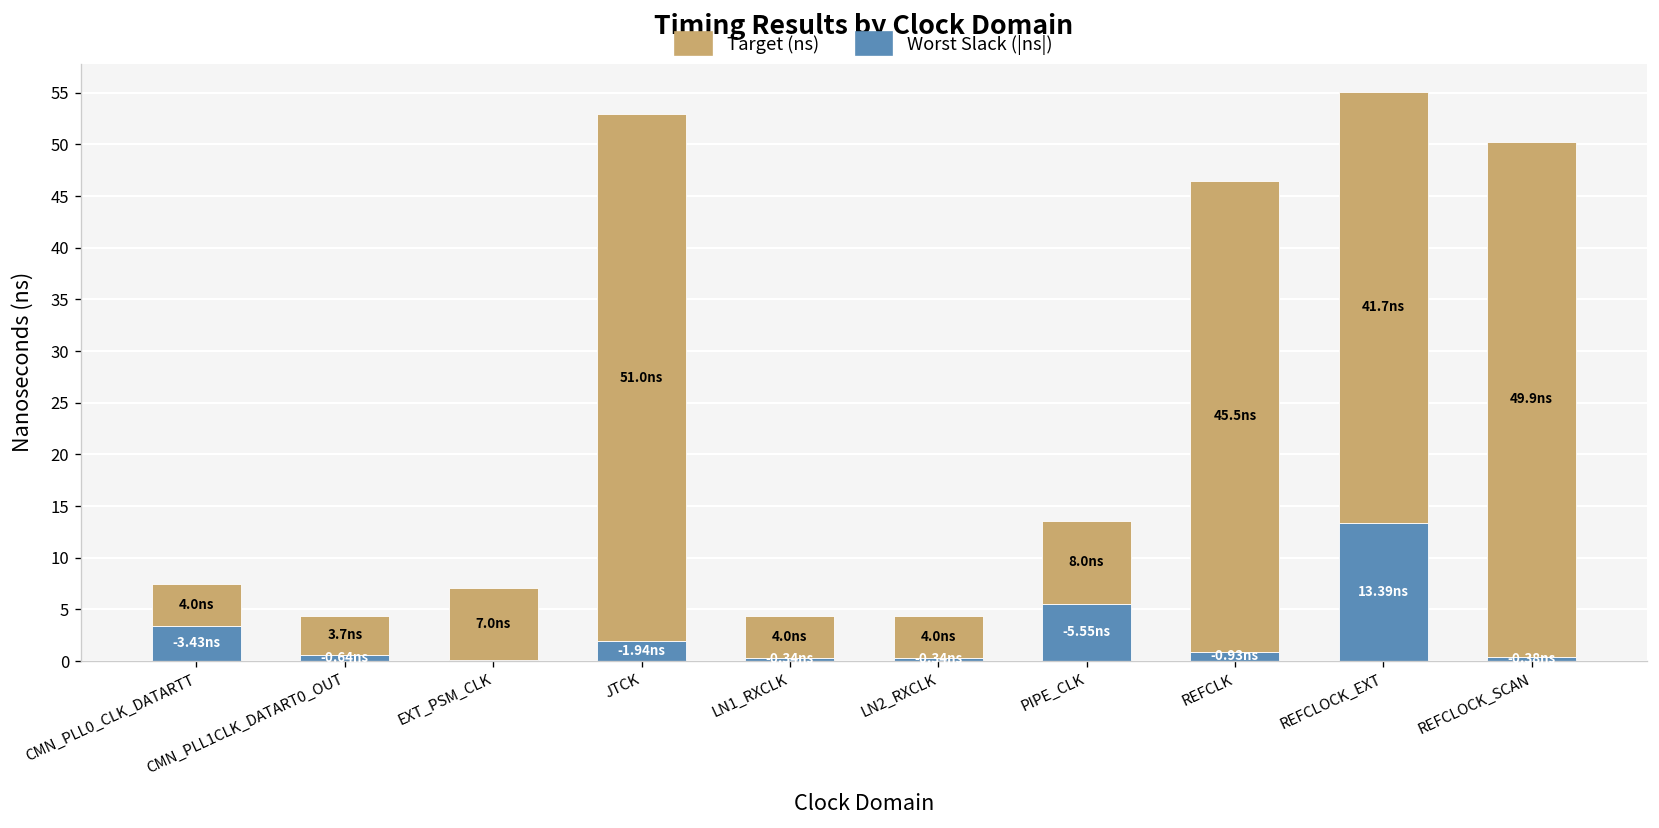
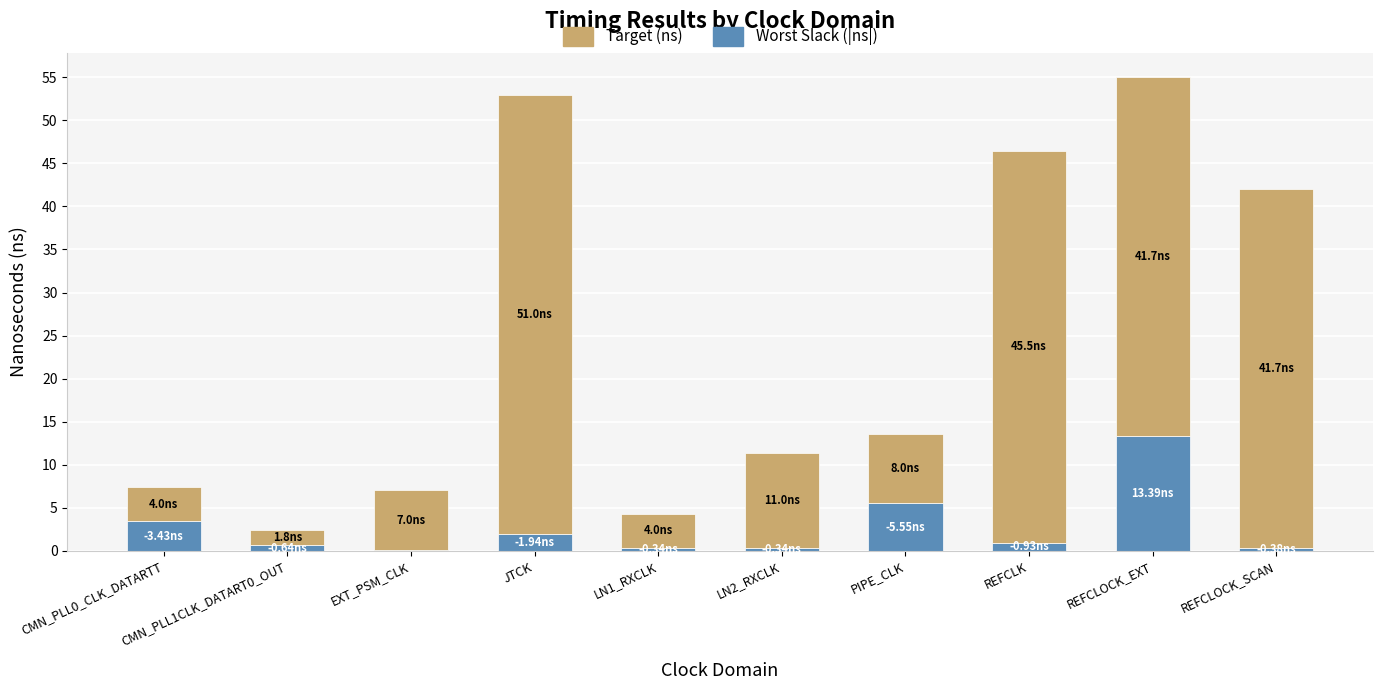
  {
    "Worst Slack (|ns|)": {
      "REFCLOCK_EXT": 13.39
    },
    "Target (ns)": {
      "CMN_PLL0_CLK_DATARTT": 4.0,
-     "CMN_PLL1CLK_DATART0_OUT": 3.7,
+     "CMN_PLL1CLK_DATART0_OUT": 1.8,
      "EXT_PSM_CLK": 7.0,
      "JTCK": 51.0,
      "LN1_RXCLK": 4.0,
-     "LN2_RXCLK": 4.0,
+     "LN2_RXCLK": 11.0,
      "PIPE_CLK": 8.0,
      "REFCLK": 45.5,
      "REFCLOCK_EXT": 41.7,
-     "REFCLOCK_SCAN": 49.9
+     "REFCLOCK_SCAN": 41.7
    }
  }
